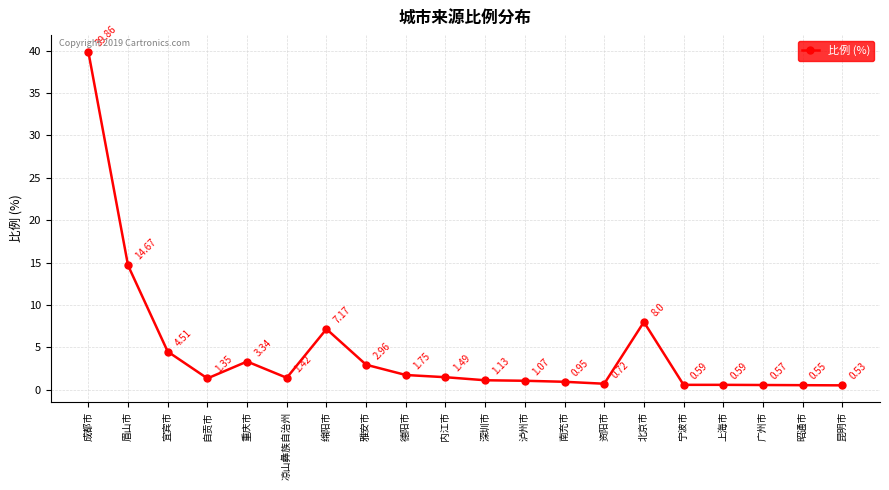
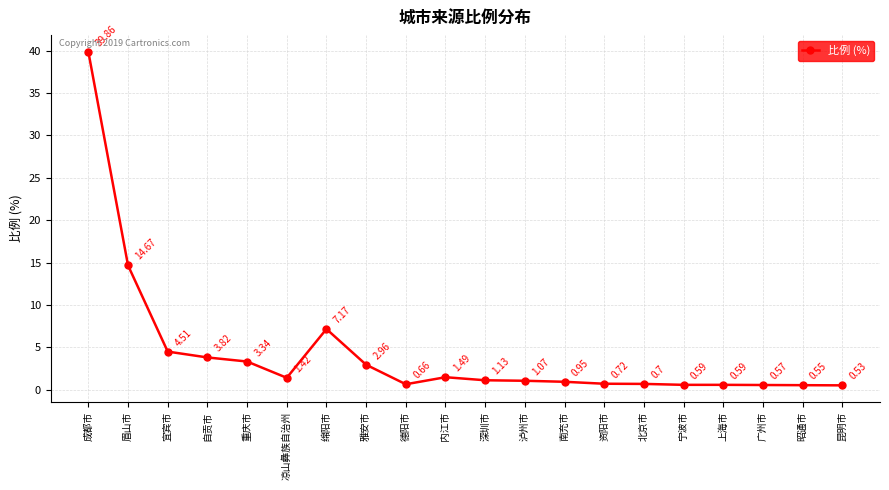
  {
    "眉山市": 14.67,
    "宜宾市": 4.51,
-   "自贡市": 1.35,
+   "自贡市": 3.82,
    "重庆市": 3.34,
    "凉山彝族自治州": 1.42,
    "绵阳市": 7.17,
    "雅安市": 2.96,
-   "德阳市": 1.75,
+   "德阳市": 0.66,
    "内江市": 1.49,
    "深圳市": 1.13,
    "泸州市": 1.07,
    "南充市": 0.95,
    "资阳市": 0.72,
-   "北京市": 8.0,
+   "北京市": 0.7,
    "宁波市": 0.59,
    "上海市": 0.59,
    "广州市": 0.57,
    "昭通市": 0.55,
    "昆明市": 0.53
  }
